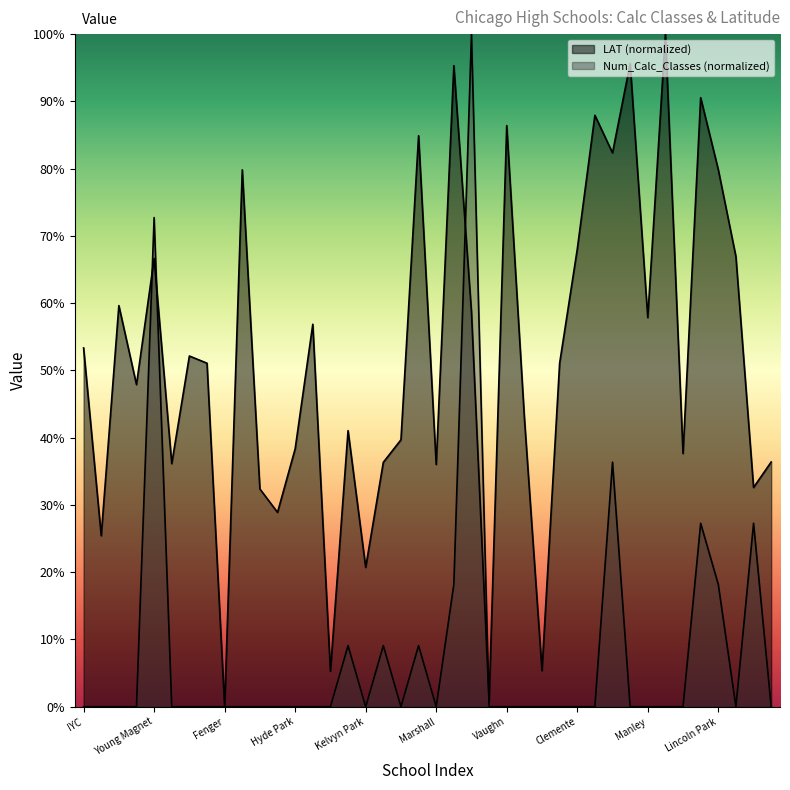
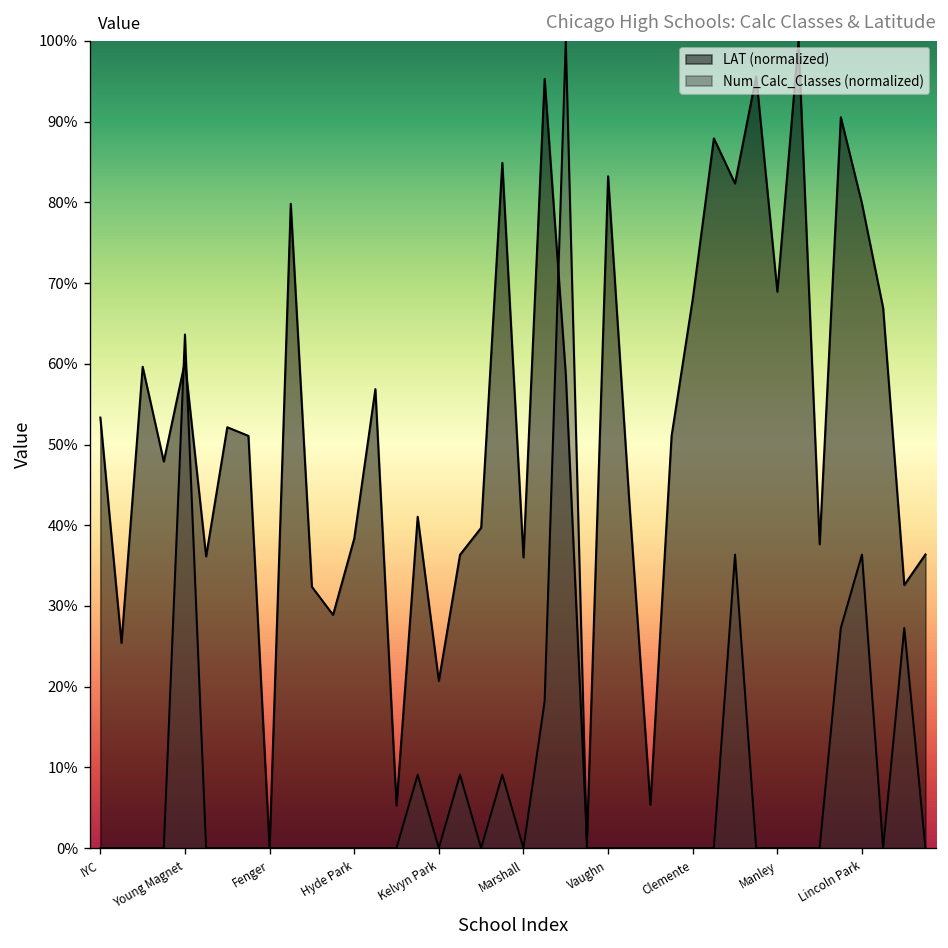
  {
    "LAT (normalized)": {
      "IYC": "53%",
-     "Young Magnet": "67%",
+     "Young Magnet": "60%",
      "Hyde Park": "38%",
      "Kelvyn Park": "21%",
      "Marshall": "36%",
-     "Vaughn": "86%",
+     "Vaughn": "83%",
      "Clemente": "68%",
-     "Manley": "58%",
+     "Manley": "69%",
      "Lincoln Park": "80%"
    },
    "Num_Calc_Classes (normalized)": {
      "IYC": "0%",
-     "Young Magnet": "73%",
+     "Young Magnet": "64%",
      "Hyde Park": "0%",
      "Kelvyn Park": "0%",
      "Marshall": "0%",
      "Vaughn": "0%",
      "Clemente": "0%",
      "Manley": "0%",
-     "Lincoln Park": "18%"
+     "Lincoln Park": "36%"
    }
  }
